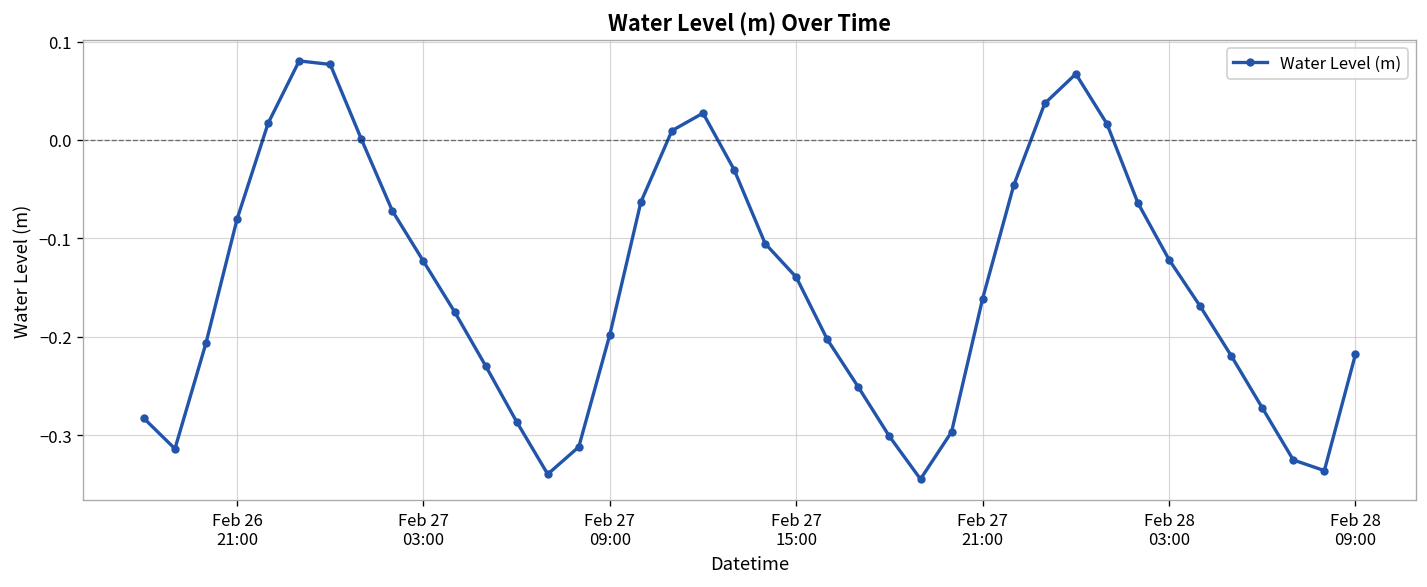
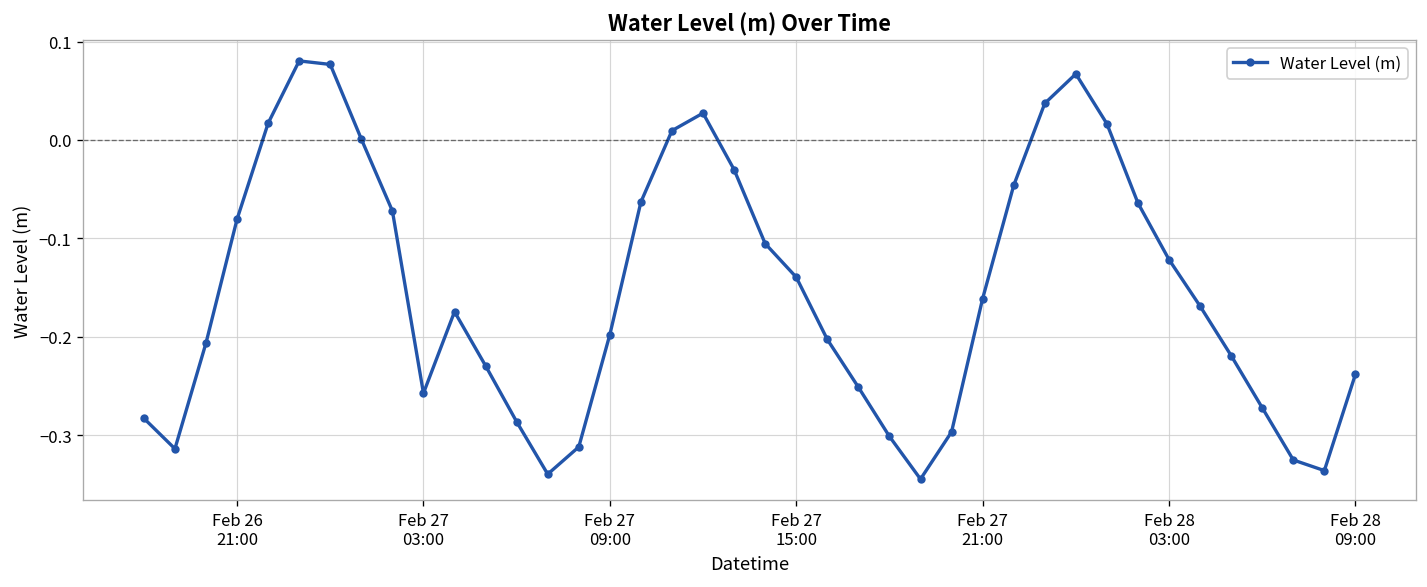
  {
    "Feb 26 21:00": -0.08,
-   "Feb 27 03:00": -0.12,
+   "Feb 27 03:00": -0.26,
    "Feb 27 09:00": -0.20,
    "Feb 27 15:00": -0.14,
    "Feb 27 21:00": -0.16,
    "Feb 28 03:00": -0.12,
-   "Feb 28 09:00": -0.22
+   "Feb 28 09:00": -0.24
  }
